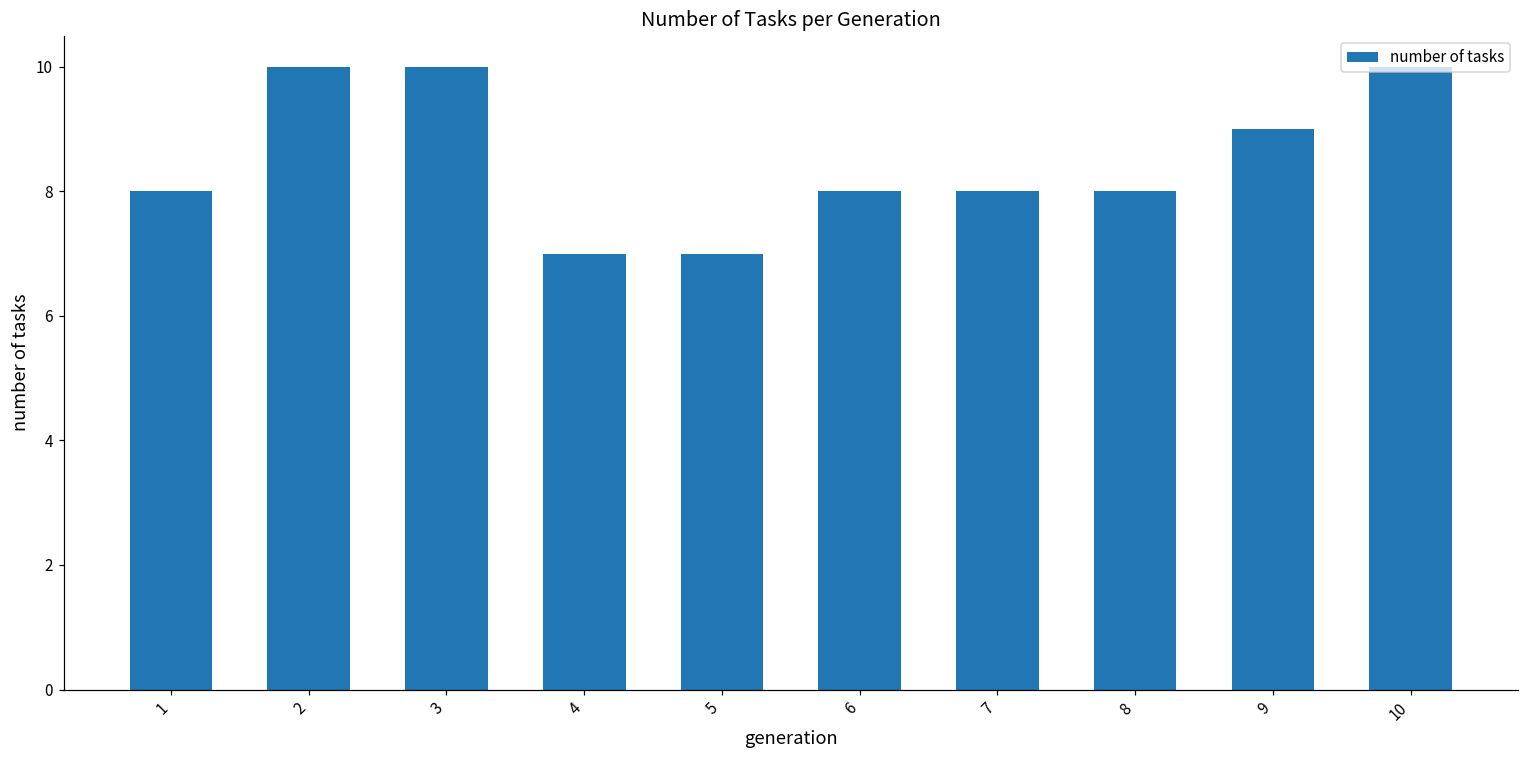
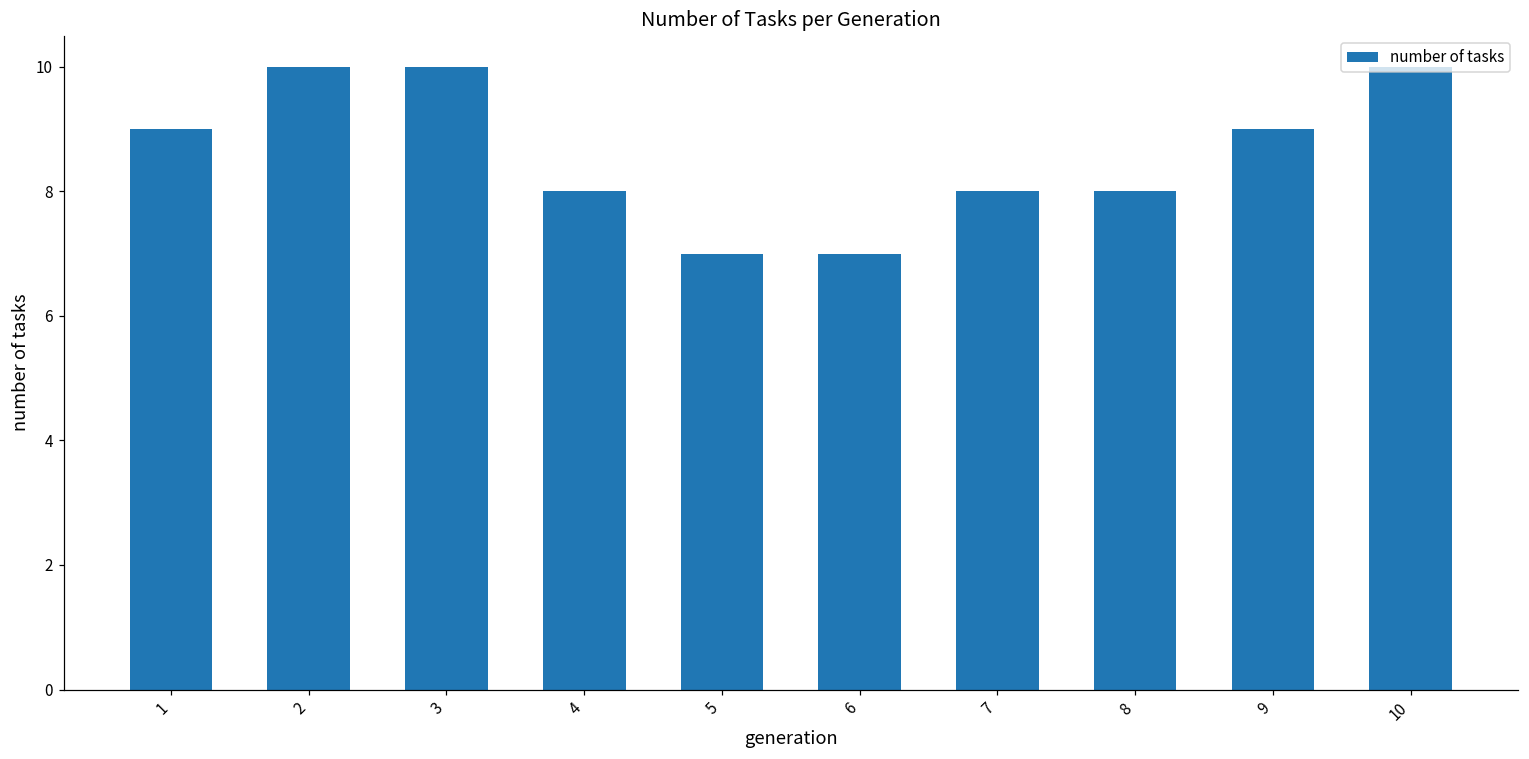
  {
-   "1": 8,
+   "1": 9,
    "2": 10,
    "3": 10,
-   "4": 7,
+   "4": 8,
    "5": 7,
-   "6": 8,
+   "6": 7,
    "7": 8,
    "8": 8,
    "9": 9
  }
